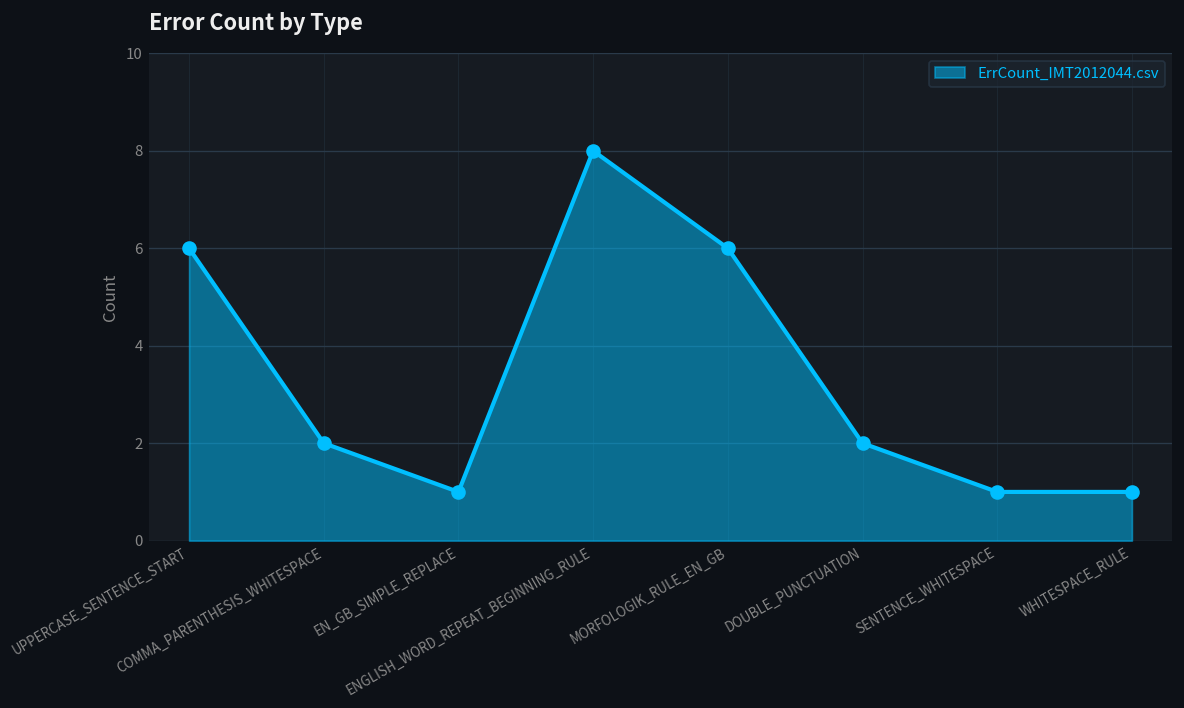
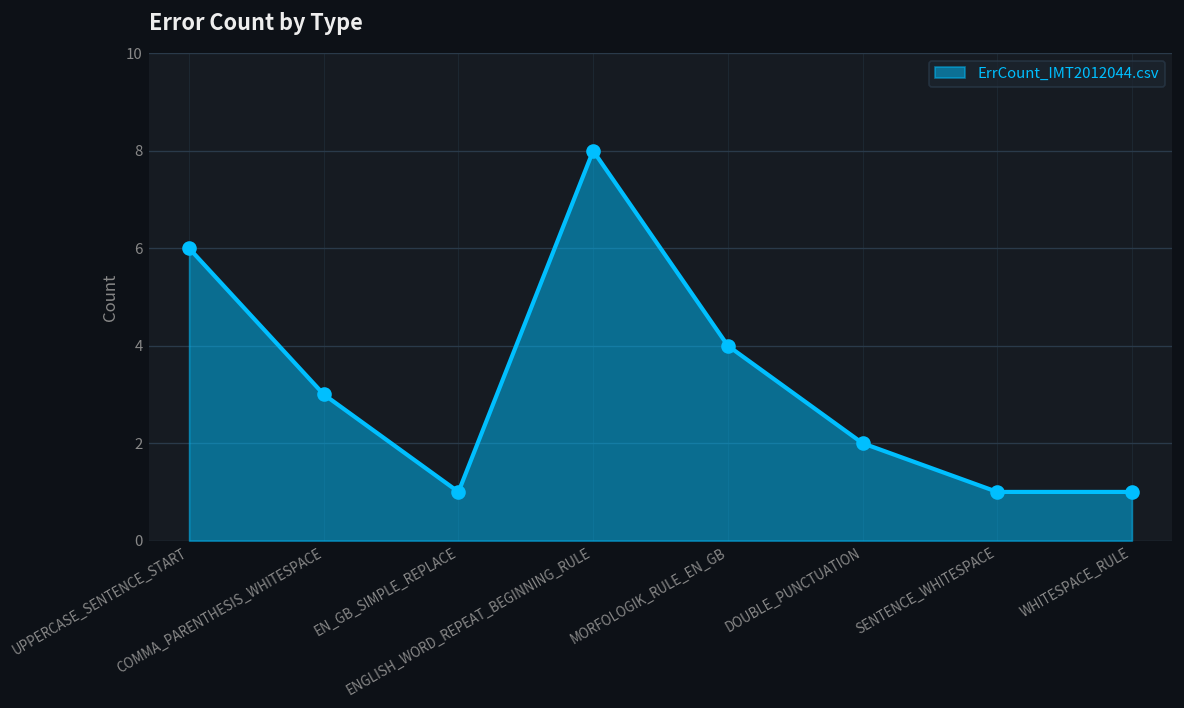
  {
    "UPPERCASE_SENTENCE_START": 6,
-   "COMMA_PARENTHESIS_WHITESPACE": 2,
+   "COMMA_PARENTHESIS_WHITESPACE": 3,
    "EN_GB_SIMPLE_REPLACE": 1,
    "ENGLISH_WORD_REPEAT_BEGINNING_RULE": 8,
-   "MORFOLOGIK_RULE_EN_GB": 6,
+   "MORFOLOGIK_RULE_EN_GB": 4,
    "DOUBLE_PUNCTUATION": 2,
    "SENTENCE_WHITESPACE": 1,
    "WHITESPACE_RULE": 1
  }
